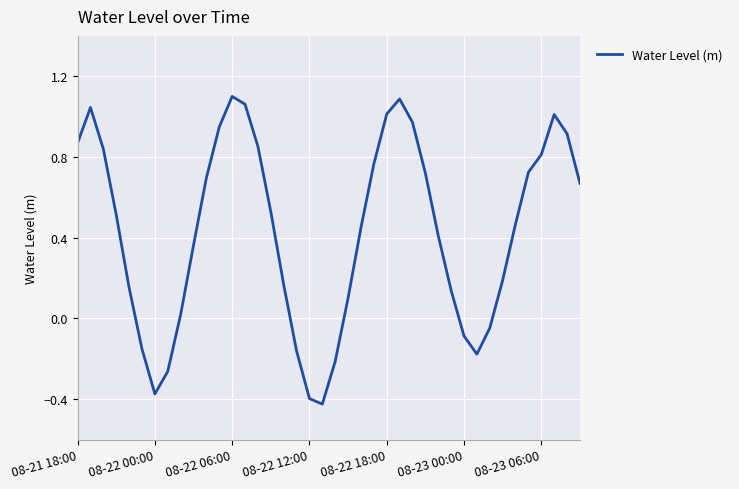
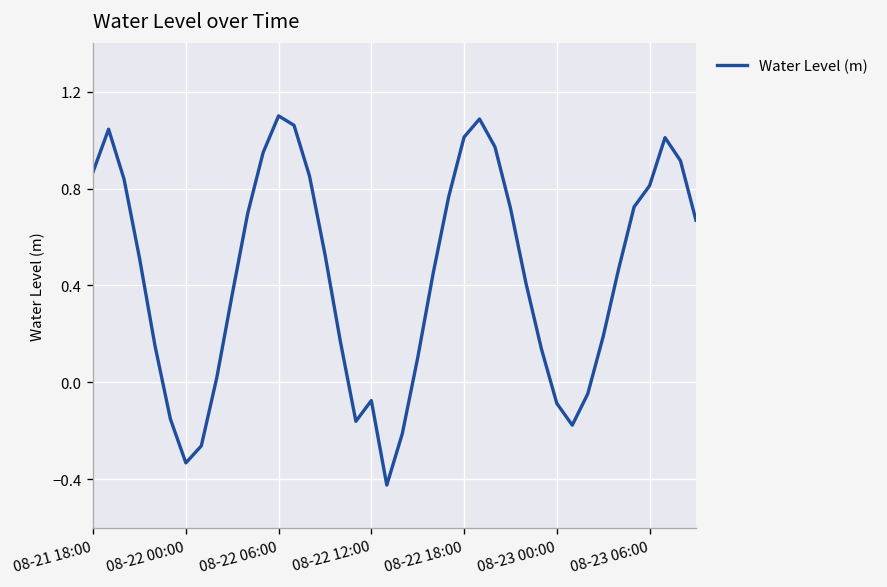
  {
    "08-21 18:00": 0.87,
-   "08-22 00:00": -0.37,
+   "08-22 00:00": -0.33,
    "08-22 06:00": 1.10,
-   "08-22 12:00": -0.40,
+   "08-22 12:00": -0.08,
    "08-22 18:00": 1.01,
    "08-23 00:00": -0.09,
    "08-23 06:00": 0.81
  }
